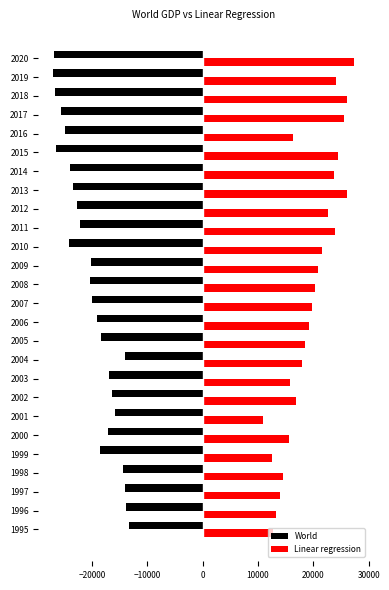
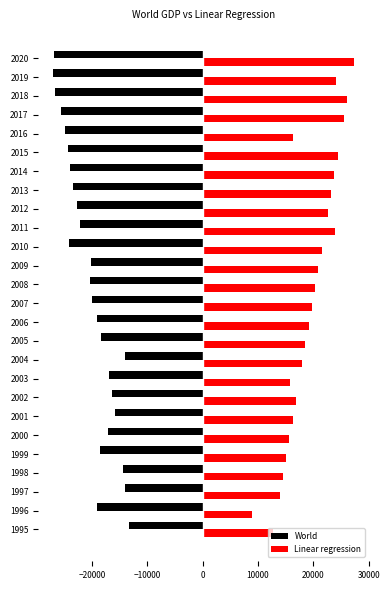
  {
    "World": {
      "2020": -27000,
      "2019": -27000,
      "2018": -27000,
      "2017": -26000,
      "2016": -25000,
-     "2015": -27000,
+     "2015": -24000,
      "2014": -24000,
      "2013": -23000,
      "2012": -23000,
      "2011": -22000,
      "2010": -24000,
      "2009": -20000,
      "2008": -20000,
      "2007": -20000,
      "2006": -19000,
      "2005": -18000,
      "2004": -14000,
      "2003": -17000,
      "2002": -16000,
      "2001": -16000,
      "2000": -17000,
      "1999": -19000,
      "1998": -15000,
      "1997": -14000,
-     "1996": -14000,
+     "1996": -19000,
      "1995": -13000
    },
    "Linear regression": {
      "2020": 27000,
      "2019": 24000,
      "2018": 26000,
      "2017": 26000,
      "2016": 16000,
      "2015": 24000,
      "2014": 24000,
-     "2013": 26000,
+     "2013": 23000,
      "2012": 23000,
      "2011": 24000,
      "2010": 21000,
      "2009": 21000,
      "2008": 20000,
      "2007": 20000,
      "2006": 19000,
      "2005": 19000,
      "2004": 18000,
      "2003": 16000,
      "2002": 17000,
-     "2001": 11000,
+     "2001": 16000,
      "2000": 16000,
-     "1999": 13000,
+     "1999": 15000,
      "1998": 14000,
      "1997": 14000,
-     "1996": 13000
+     "1996": 9000
    }
  }
